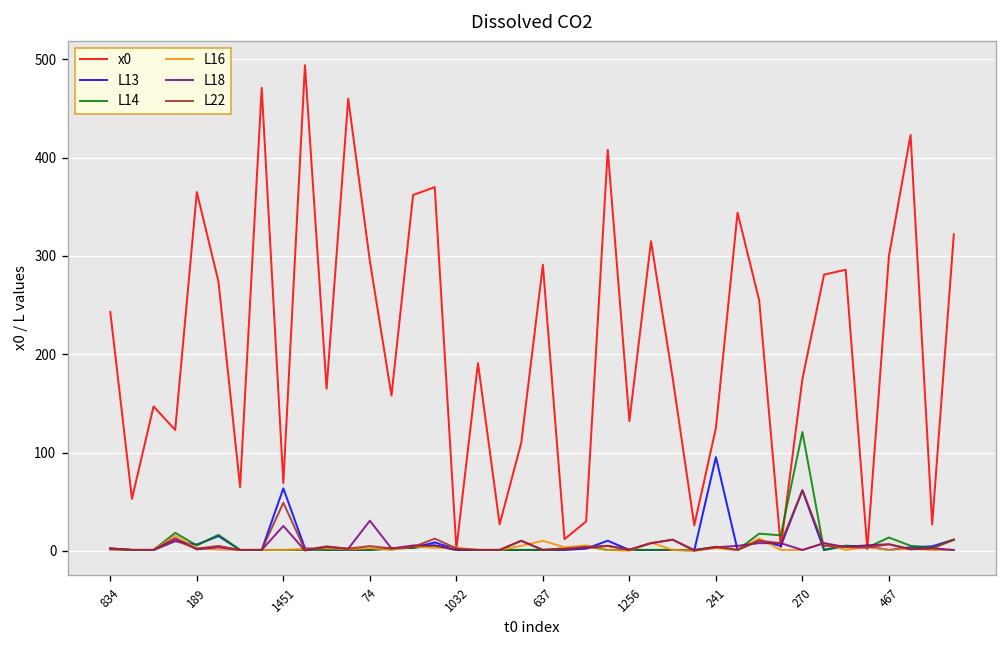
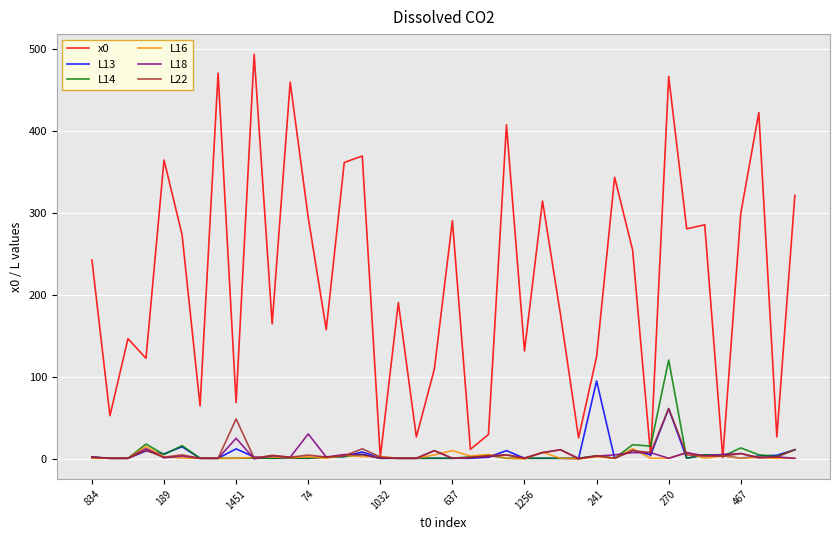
  {
    "x0": {
      "834": 240,
      "189": 370,
      "1451": 70,
      "74": 300,
      "637": 290,
      "1256": 130,
      "241": 130,
-     "270": 180,
+     "270": 470,
      "467": 300
    },
    "L13": {
-     "1451": 60,
+     "1451": 10,
      "241": 100
    },
    "L14": {
      "270": 120,
      "467": 10
    },
    "L16": {
      "637": 10
    },
    "L18": {
      "1451": 30,
      "74": 30
    },
    "L22": {
      "1451": 50
    }
  }
